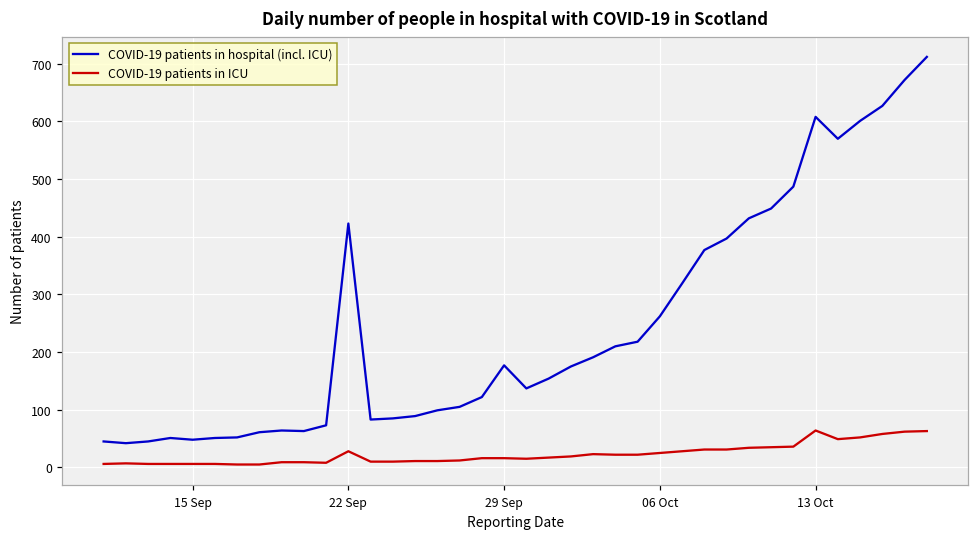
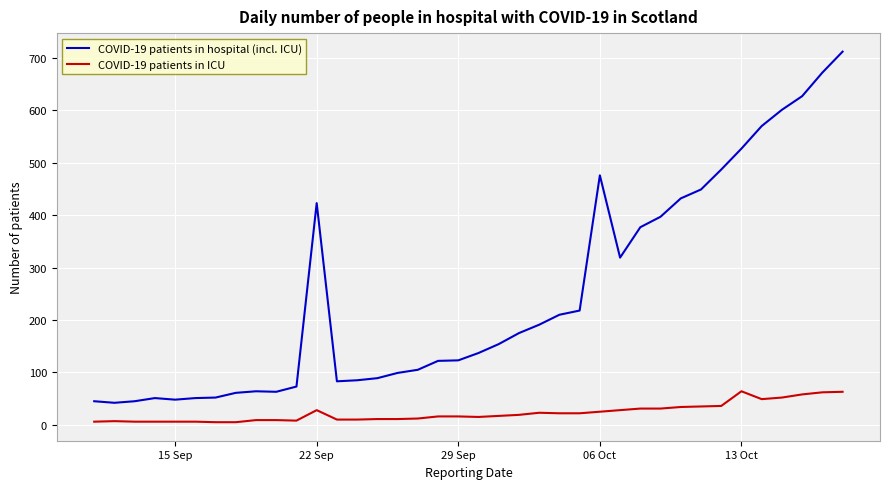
  {
    "COVID-19 patients in hospital (incl. ICU)": {
      "15 Sep": 50,
      "22 Sep": 420,
-     "29 Sep": 180,
-     "06 Oct": 260,
-     "13 Oct": 610
+     "29 Sep": 120,
+     "06 Oct": 480,
+     "13 Oct": 530
    },
    "COVID-19 patients in ICU": {
      "15 Sep": 10,
      "22 Sep": 30,
      "29 Sep": 20,
      "06 Oct": 30,
      "13 Oct": 60
    }
  }
